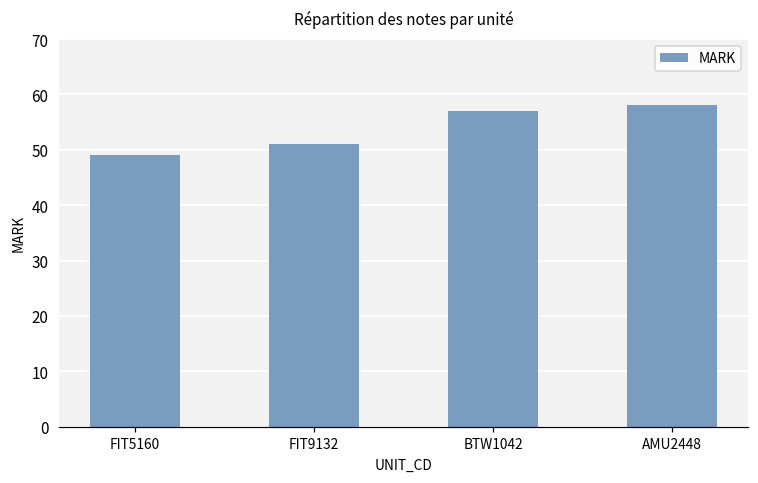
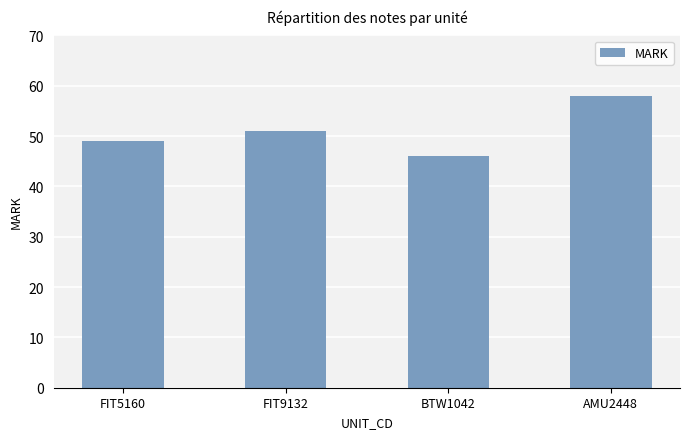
  {
    "FIT5160": 49,
    "FIT9132": 51,
-   "BTW1042": 57,
+   "BTW1042": 46,
    "AMU2448": 58
  }
